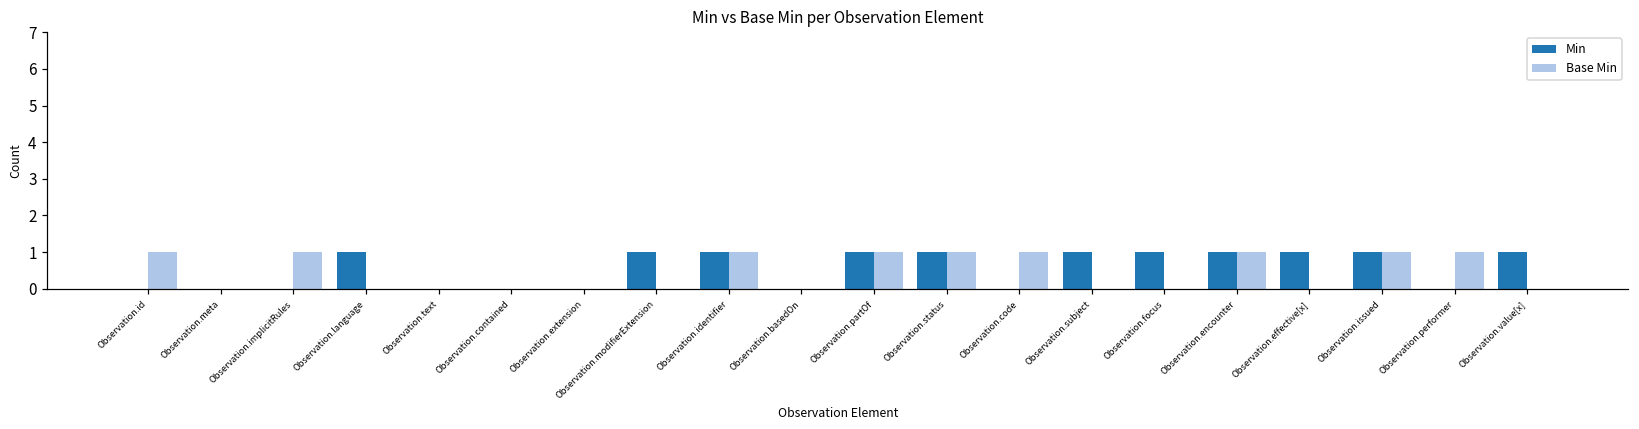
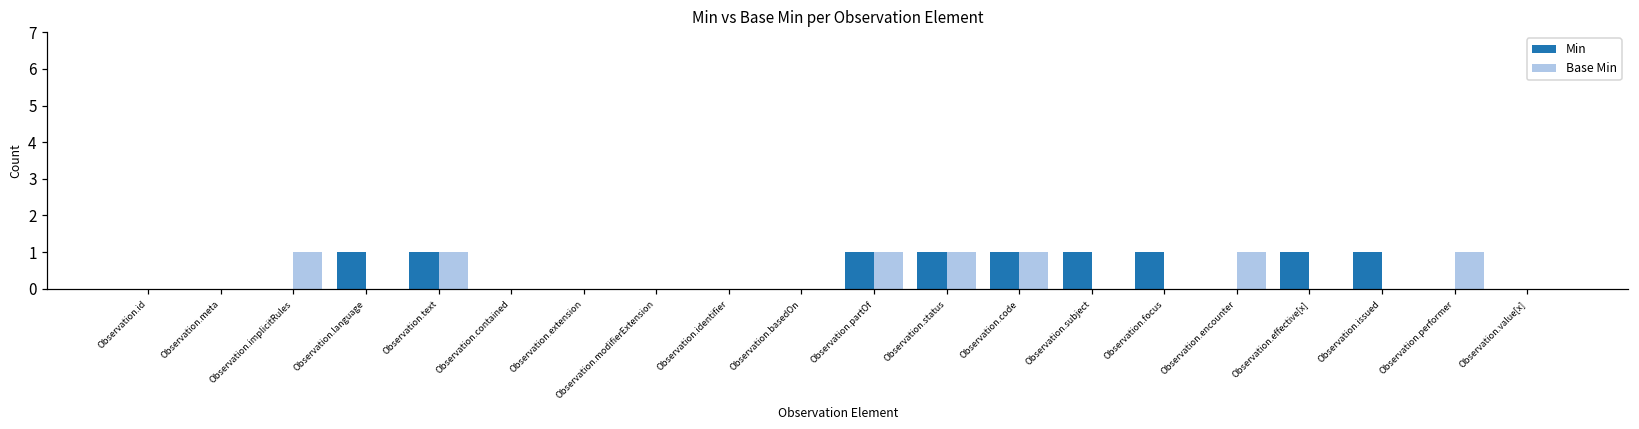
  {
    "Min": {
      "Observation.id": 0,
      "Observation.meta": 0,
      "Observation.implicitRules": 0,
      "Observation.language": 1,
-     "Observation.text": 0,
+     "Observation.text": 1,
      "Observation.contained": 0,
      "Observation.extension": 0,
-     "Observation.modifierExtension": 1,
-     "Observation.identifier": 1,
+     "Observation.modifierExtension": 0,
+     "Observation.identifier": 0,
      "Observation.basedOn": 0,
      "Observation.partOf": 1,
      "Observation.status": 1,
-     "Observation.code": 0,
+     "Observation.code": 1,
      "Observation.subject": 1,
      "Observation.focus": 1,
-     "Observation.encounter": 1,
+     "Observation.encounter": 0,
      "Observation.effective[x]": 1,
      "Observation.issued": 1,
      "Observation.performer": 0,
-     "Observation.value[x]": 1
+     "Observation.value[x]": 0
    },
    "Base Min": {
-     "Observation.id": 1,
+     "Observation.id": 0,
      "Observation.meta": 0,
      "Observation.implicitRules": 1,
      "Observation.language": 0,
-     "Observation.text": 0,
+     "Observation.text": 1,
      "Observation.contained": 0,
      "Observation.extension": 0,
      "Observation.modifierExtension": 0,
-     "Observation.identifier": 1,
+     "Observation.identifier": 0,
      "Observation.basedOn": 0,
      "Observation.partOf": 1,
      "Observation.status": 1,
      "Observation.code": 1,
      "Observation.subject": 0,
      "Observation.focus": 0,
      "Observation.encounter": 1,
      "Observation.effective[x]": 0,
-     "Observation.issued": 1,
+     "Observation.issued": 0,
      "Observation.performer": 1,
      "Observation.value[x]": 0
    }
  }
